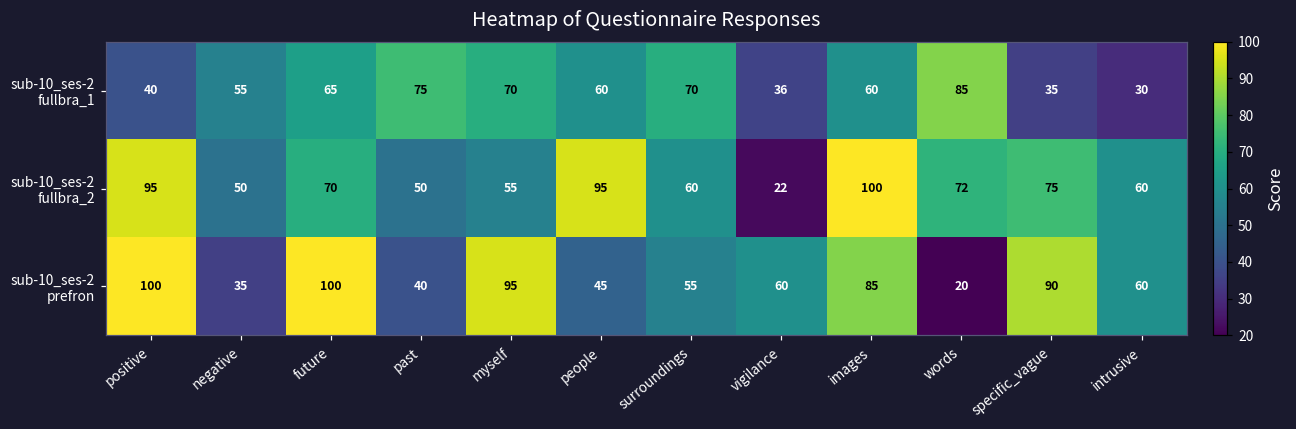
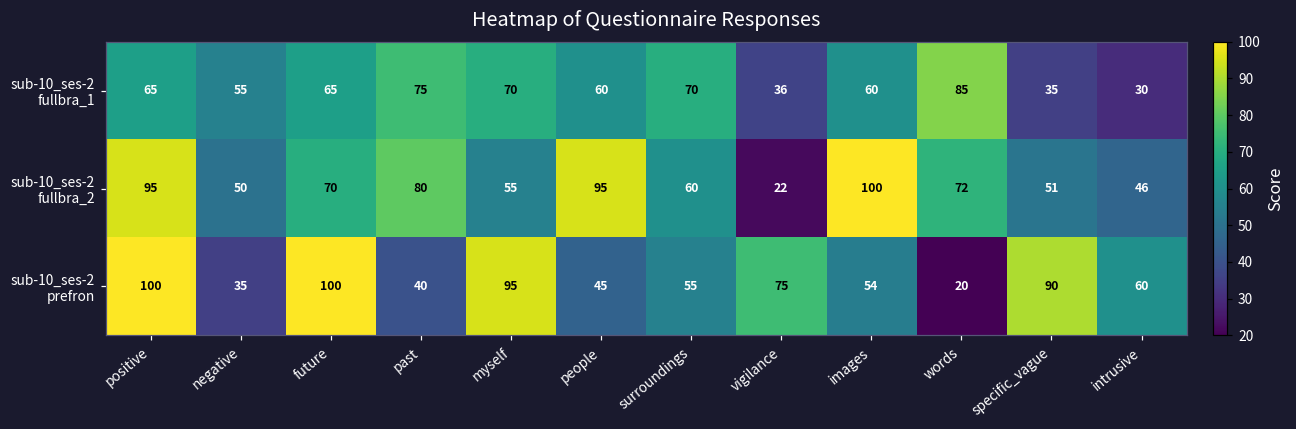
  {
    "sub-10_ses-2 fullbra_1": {
-     "positive": 40,
+     "positive": 65,
      "negative": 55,
      "future": 65,
      "past": 75,
      "myself": 70,
      "people": 60,
      "surroundings": 70,
      "vigilance": 36,
      "images": 60,
      "words": 85,
      "specific_vague": 35,
      "intrusive": 30
    },
    "sub-10_ses-2 fullbra_2": {
      "positive": 95,
      "negative": 50,
      "future": 70,
-     "past": 50,
+     "past": 80,
      "myself": 55,
      "people": 95,
      "surroundings": 60,
      "vigilance": 22,
      "images": 100,
      "words": 72,
-     "specific_vague": 75,
-     "intrusive": 60
+     "specific_vague": 51,
+     "intrusive": 46
    },
    "sub-10_ses-2 prefron": {
      "positive": 100,
      "negative": 35,
      "future": 100,
      "past": 40,
      "myself": 95,
      "people": 45,
      "surroundings": 55,
-     "vigilance": 60,
-     "images": 85,
+     "vigilance": 75,
+     "images": 54,
      "words": 20,
      "specific_vague": 90,
      "intrusive": 60
    }
  }
